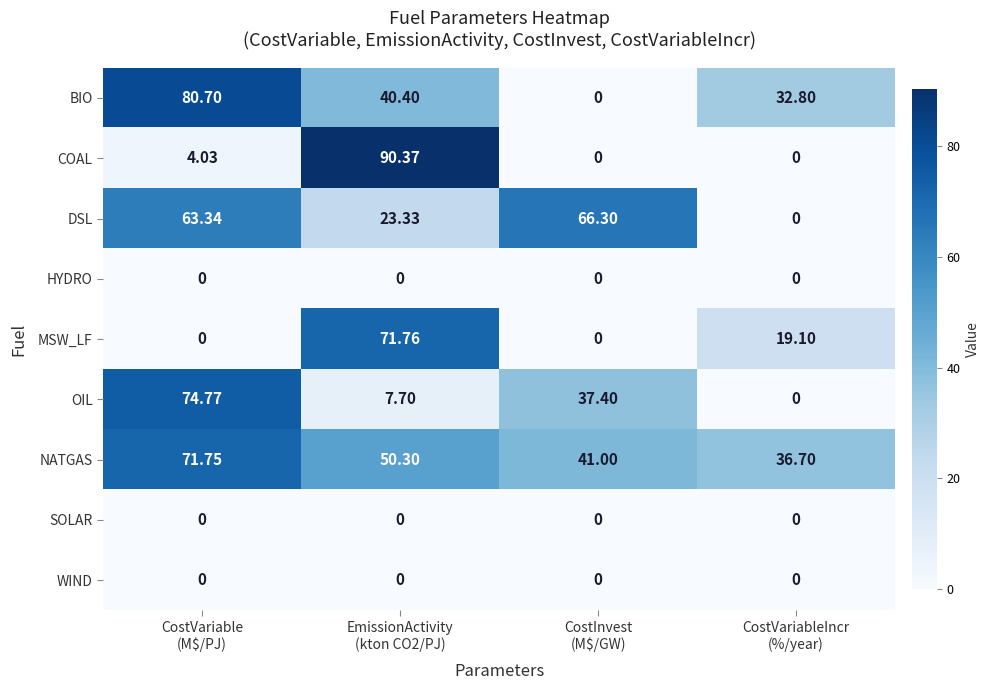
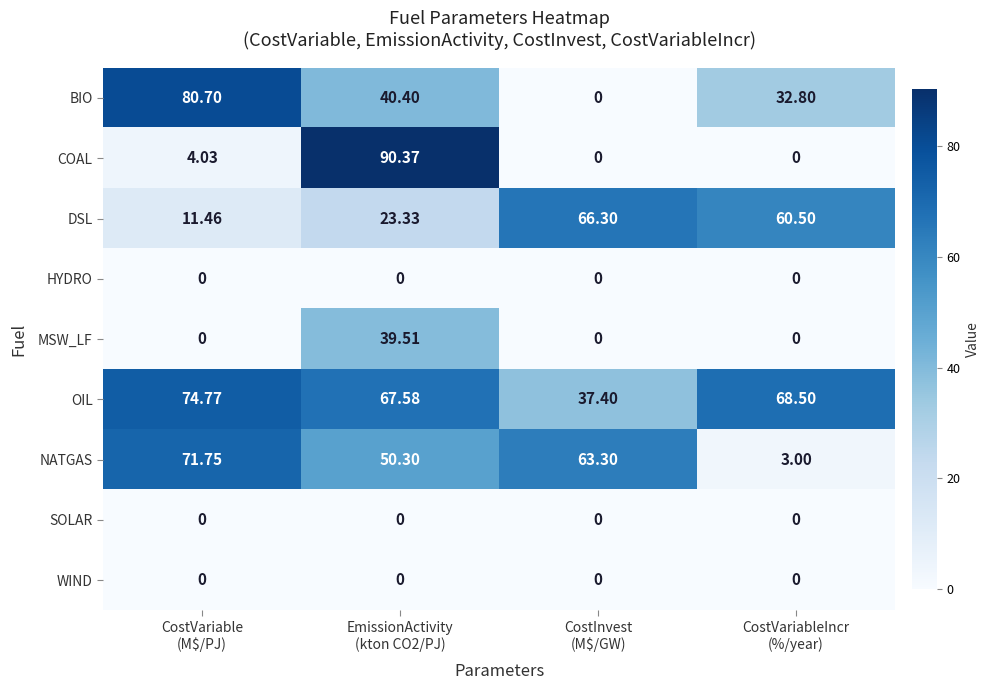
  {
    "BIO": {
      "CostVariable (M$/PJ)": 80.70,
      "EmissionActivity (kton CO2/PJ)": 40.40,
      "CostInvest (M$/GW)": 0,
      "CostVariableIncr (%/year)": 32.80
    },
    "COAL": {
      "CostVariable (M$/PJ)": 4.03,
      "EmissionActivity (kton CO2/PJ)": 90.37,
      "CostInvest (M$/GW)": 0,
      "CostVariableIncr (%/year)": 0
    },
    "DSL": {
-     "CostVariable (M$/PJ)": 63.34,
+     "CostVariable (M$/PJ)": 11.46,
      "EmissionActivity (kton CO2/PJ)": 23.33,
      "CostInvest (M$/GW)": 66.30,
-     "CostVariableIncr (%/year)": 0
+     "CostVariableIncr (%/year)": 60.50
    },
    "HYDRO": {
      "CostVariable (M$/PJ)": 0,
      "EmissionActivity (kton CO2/PJ)": 0,
      "CostInvest (M$/GW)": 0,
      "CostVariableIncr (%/year)": 0
    },
    "MSW_LF": {
      "CostVariable (M$/PJ)": 0,
-     "EmissionActivity (kton CO2/PJ)": 71.76,
+     "EmissionActivity (kton CO2/PJ)": 39.51,
      "CostInvest (M$/GW)": 0,
-     "CostVariableIncr (%/year)": 19.10
+     "CostVariableIncr (%/year)": 0
    },
    "OIL": {
      "CostVariable (M$/PJ)": 74.77,
-     "EmissionActivity (kton CO2/PJ)": 7.70,
+     "EmissionActivity (kton CO2/PJ)": 67.58,
      "CostInvest (M$/GW)": 37.40,
-     "CostVariableIncr (%/year)": 0
+     "CostVariableIncr (%/year)": 68.50
    },
    "NATGAS": {
      "CostVariable (M$/PJ)": 71.75,
      "EmissionActivity (kton CO2/PJ)": 50.30,
-     "CostInvest (M$/GW)": 41.00,
-     "CostVariableIncr (%/year)": 36.70
+     "CostInvest (M$/GW)": 63.30,
+     "CostVariableIncr (%/year)": 3.00
    },
    "SOLAR": {
      "CostVariable (M$/PJ)": 0,
      "EmissionActivity (kton CO2/PJ)": 0,
      "CostInvest (M$/GW)": 0,
      "CostVariableIncr (%/year)": 0
    },
    "WIND": {
      "CostVariable (M$/PJ)": 0,
      "EmissionActivity (kton CO2/PJ)": 0,
      "CostInvest (M$/GW)": 0,
      "CostVariableIncr (%/year)": 0
    }
  }
